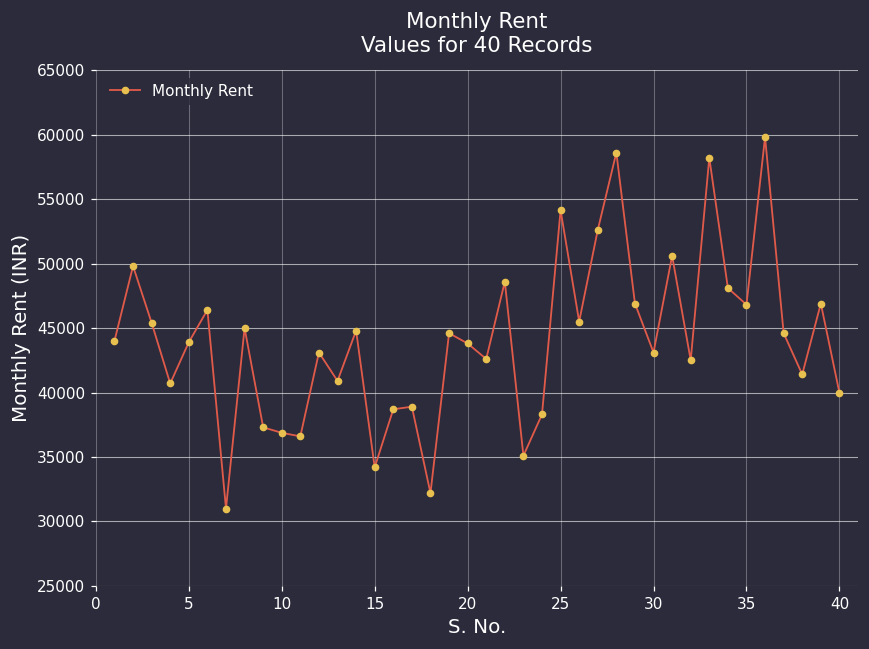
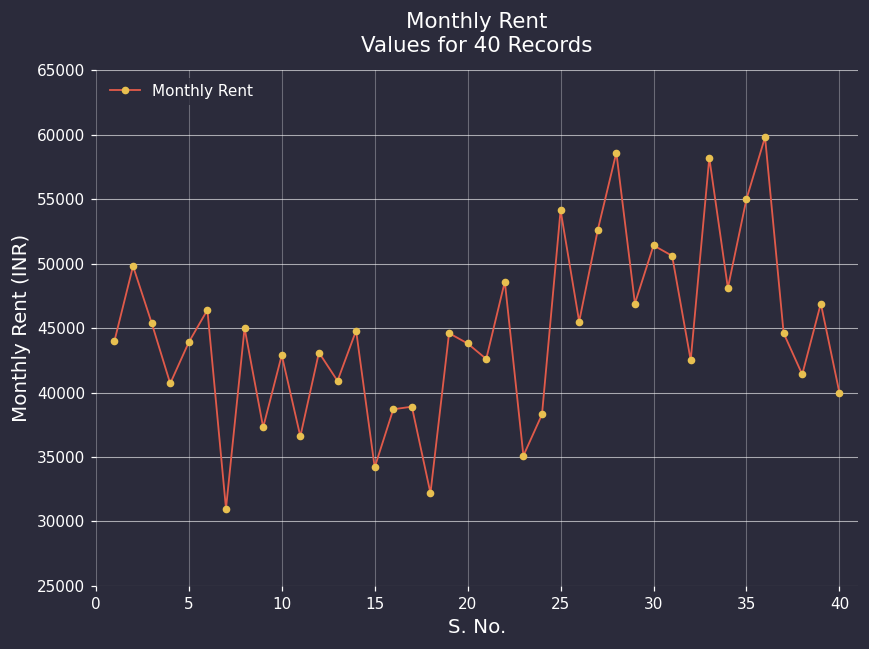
  {
    "5": 43900,
-   "10": 36900,
+   "10": 42900,
    "15": 34200,
    "20": 43800,
    "25": 54100,
-   "30": 43100,
-   "35": 46800,
+   "30": 51400,
+   "35": 55000,
    "40": 40000
  }
